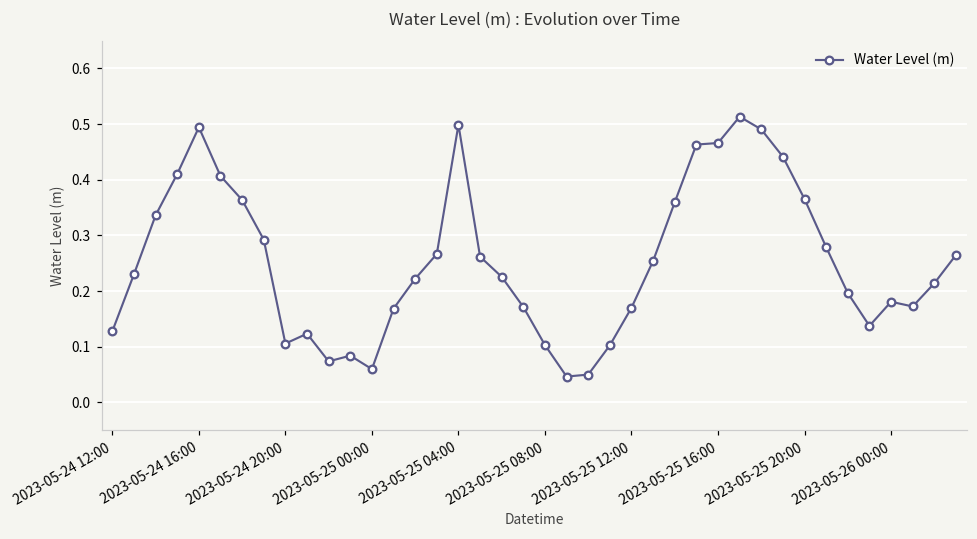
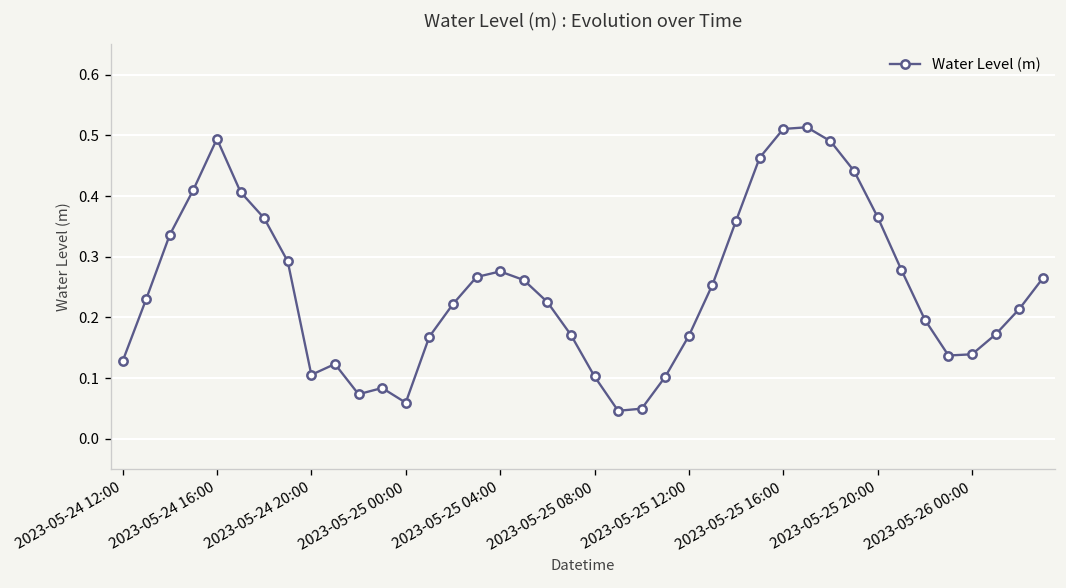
  {
    "2023-05-24 12:00": 0.13,
    "2023-05-24 16:00": 0.49,
    "2023-05-24 20:00": 0.11,
    "2023-05-25 00:00": 0.06,
-   "2023-05-25 04:00": 0.50,
+   "2023-05-25 04:00": 0.28,
    "2023-05-25 08:00": 0.10,
    "2023-05-25 12:00": 0.17,
-   "2023-05-25 16:00": 0.47,
+   "2023-05-25 16:00": 0.51,
    "2023-05-25 20:00": 0.37,
-   "2023-05-26 00:00": 0.18
+   "2023-05-26 00:00": 0.14
  }
